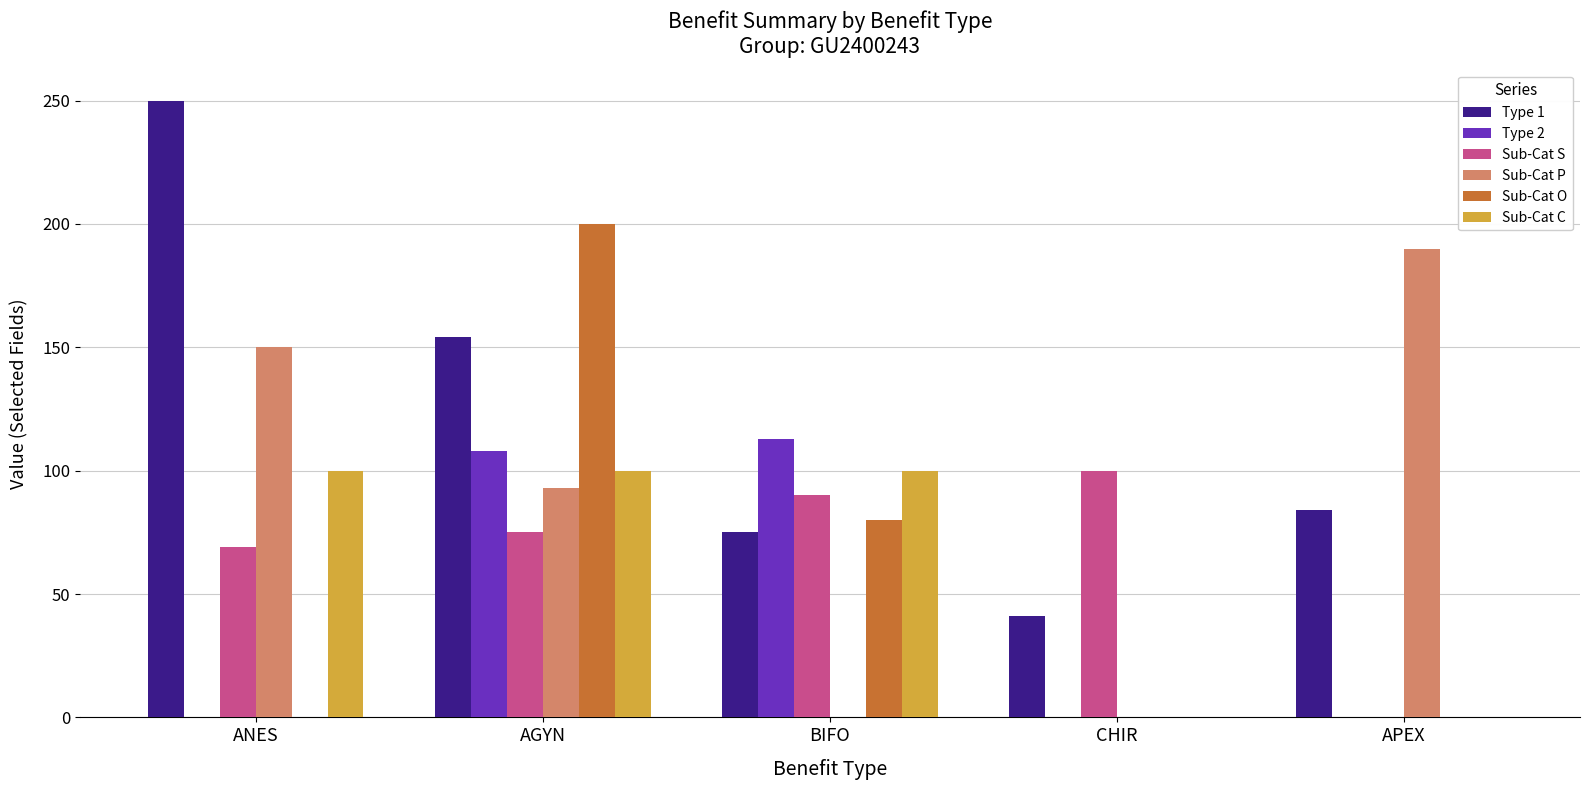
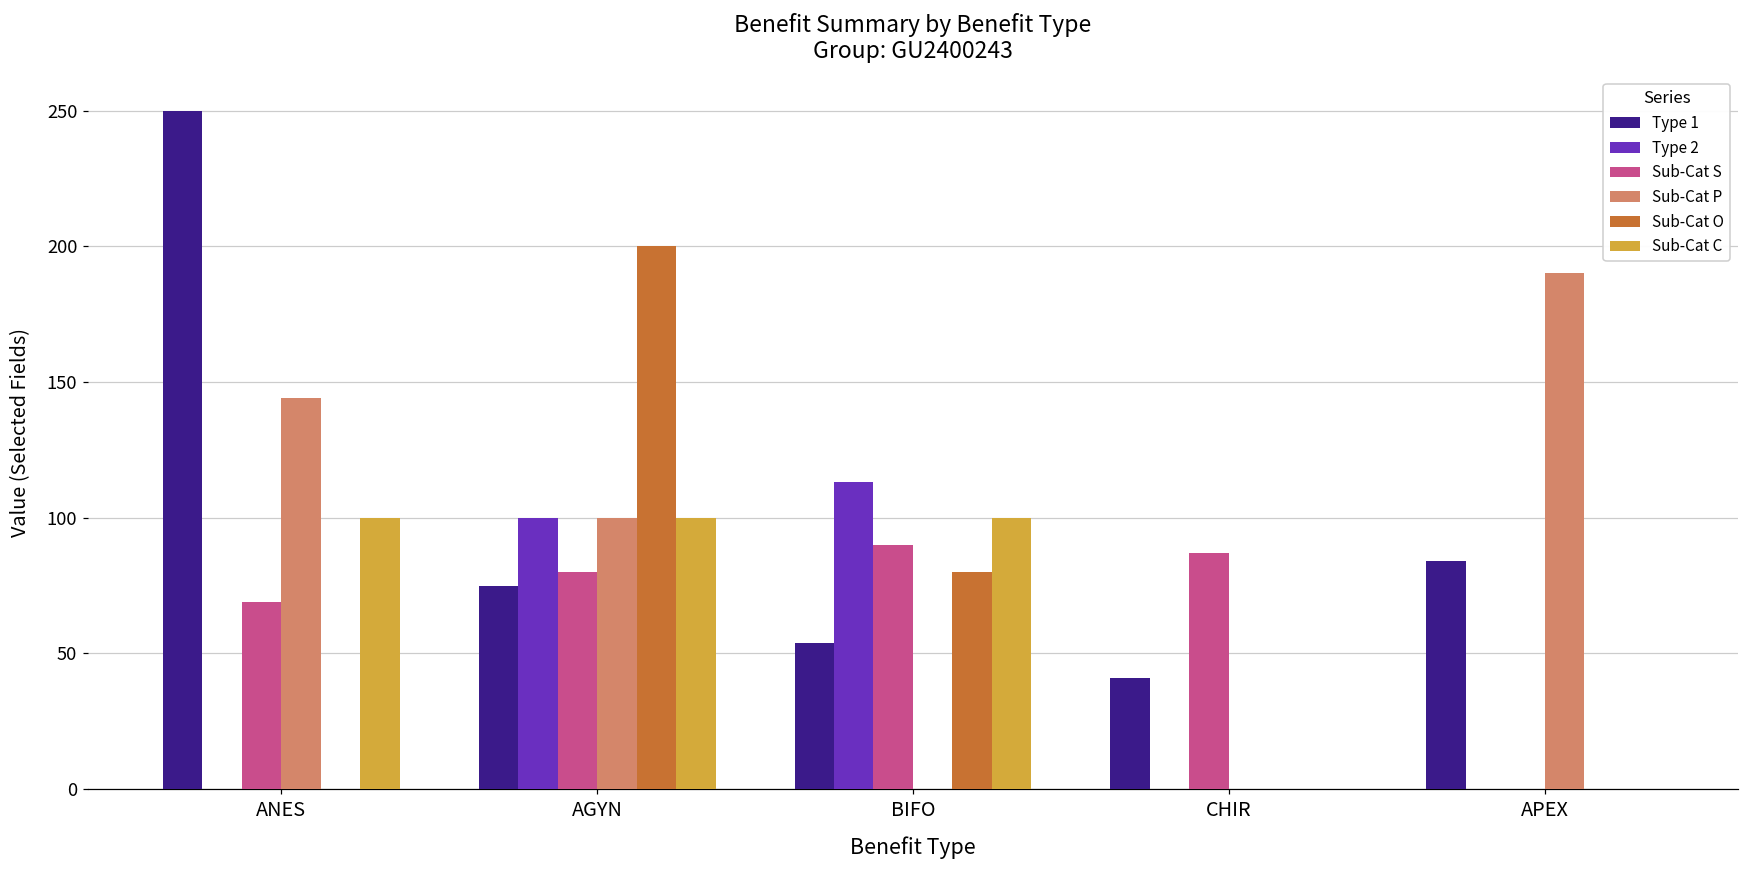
  {
    "Type 1": {
      "ANES": 250,
-     "AGYN": 154,
-     "BIFO": 75,
+     "AGYN": 75,
+     "BIFO": 54,
      "CHIR": 41,
      "APEX": 84
    },
    "Type 2": {
      "ANES": 0,
-     "AGYN": 108,
+     "AGYN": 100,
      "BIFO": 113,
      "CHIR": 0,
      "APEX": 0
    },
    "Sub-Cat S": {
      "ANES": 69,
-     "AGYN": 75,
+     "AGYN": 80,
      "BIFO": 90,
-     "CHIR": 100,
+     "CHIR": 87,
      "APEX": 0
    },
    "Sub-Cat P": {
-     "ANES": 150,
-     "AGYN": 93,
+     "ANES": 144,
+     "AGYN": 100,
      "BIFO": 0,
      "CHIR": 0,
      "APEX": 190
    }
  }
